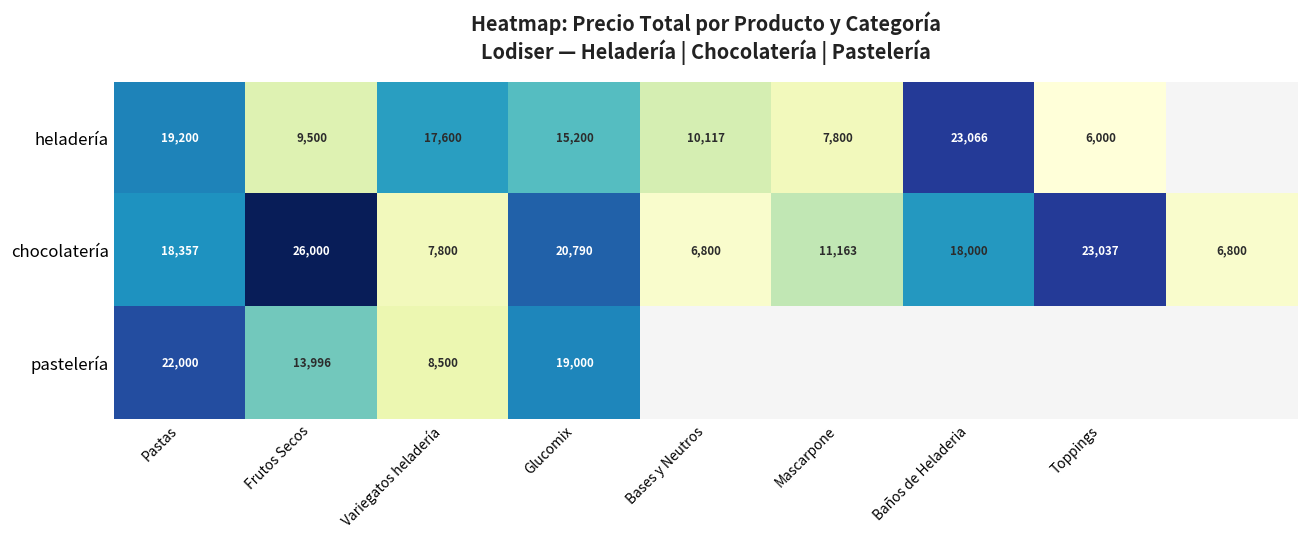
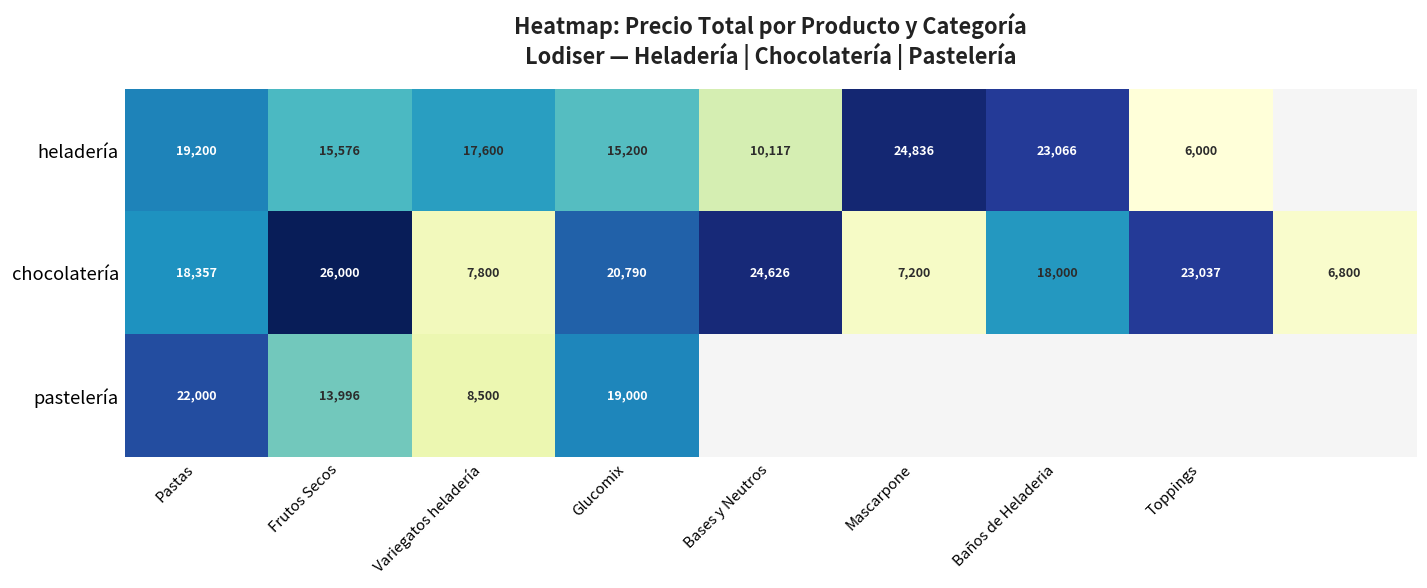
  {
    "heladería": {
      "Pastas": "19,200",
-     "Frutos Secos": "9,500",
+     "Frutos Secos": "15,576",
      "Variegatos heladería": "17,600",
      "Glucomix": "15,200",
      "Bases y Neutros": "10,117",
-     "Mascarpone": "7,800",
+     "Mascarpone": "24,836",
      "Baños de Heladeria": "23,066",
      "Toppings": "6,000"
    },
    "chocolatería": {
      "Pastas": "18,357",
      "Frutos Secos": "26,000",
      "Variegatos heladería": "7,800",
      "Glucomix": "20,790",
-     "Bases y Neutros": "6,800",
-     "Mascarpone": "11,163",
+     "Bases y Neutros": "24,626",
+     "Mascarpone": "7,200",
      "Baños de Heladeria": "18,000",
      "Toppings": "23,037"
    },
    "pastelería": {
      "Pastas": "22,000",
      "Frutos Secos": "13,996",
      "Variegatos heladería": "8,500",
      "Glucomix": "19,000"
    }
  }
